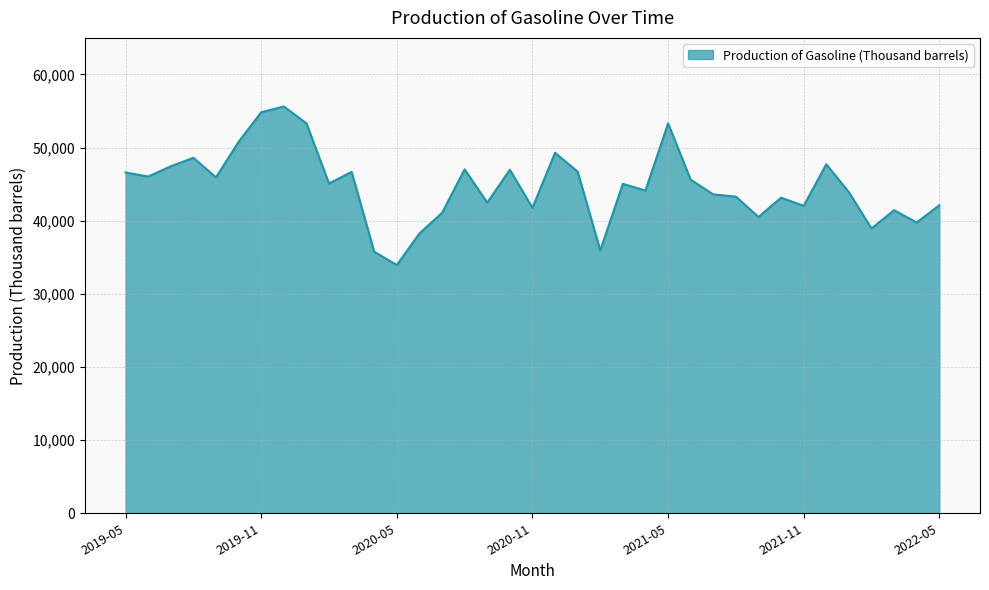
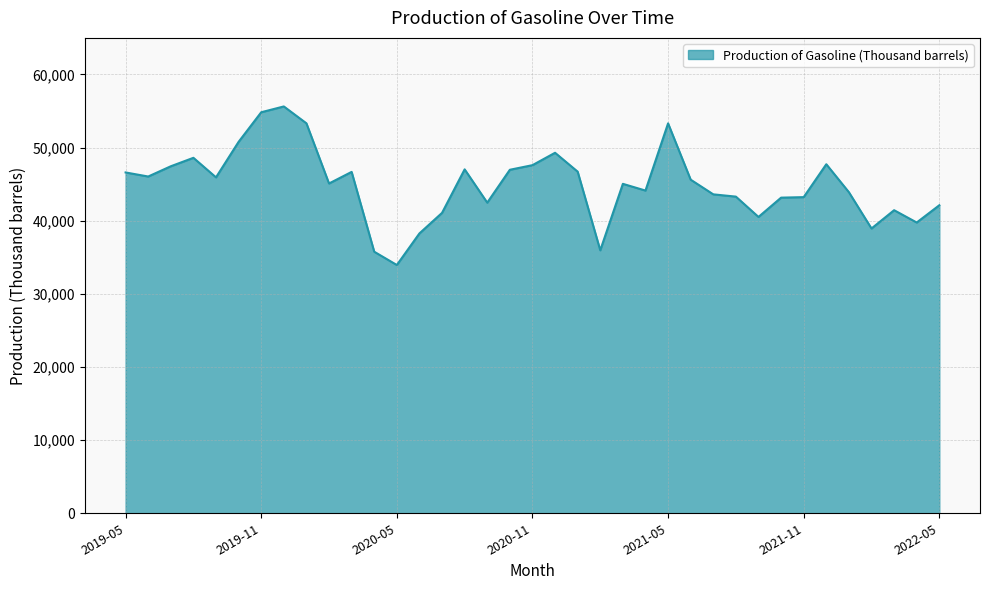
  {
    "2019-05": "47,000",
    "2019-11": "55,000",
    "2020-05": "34,000",
-   "2020-11": "42,000",
+   "2020-11": "48,000",
    "2021-05": "53,000",
-   "2021-11": "42,000",
+   "2021-11": "43,000",
    "2022-05": "42,000"
  }
